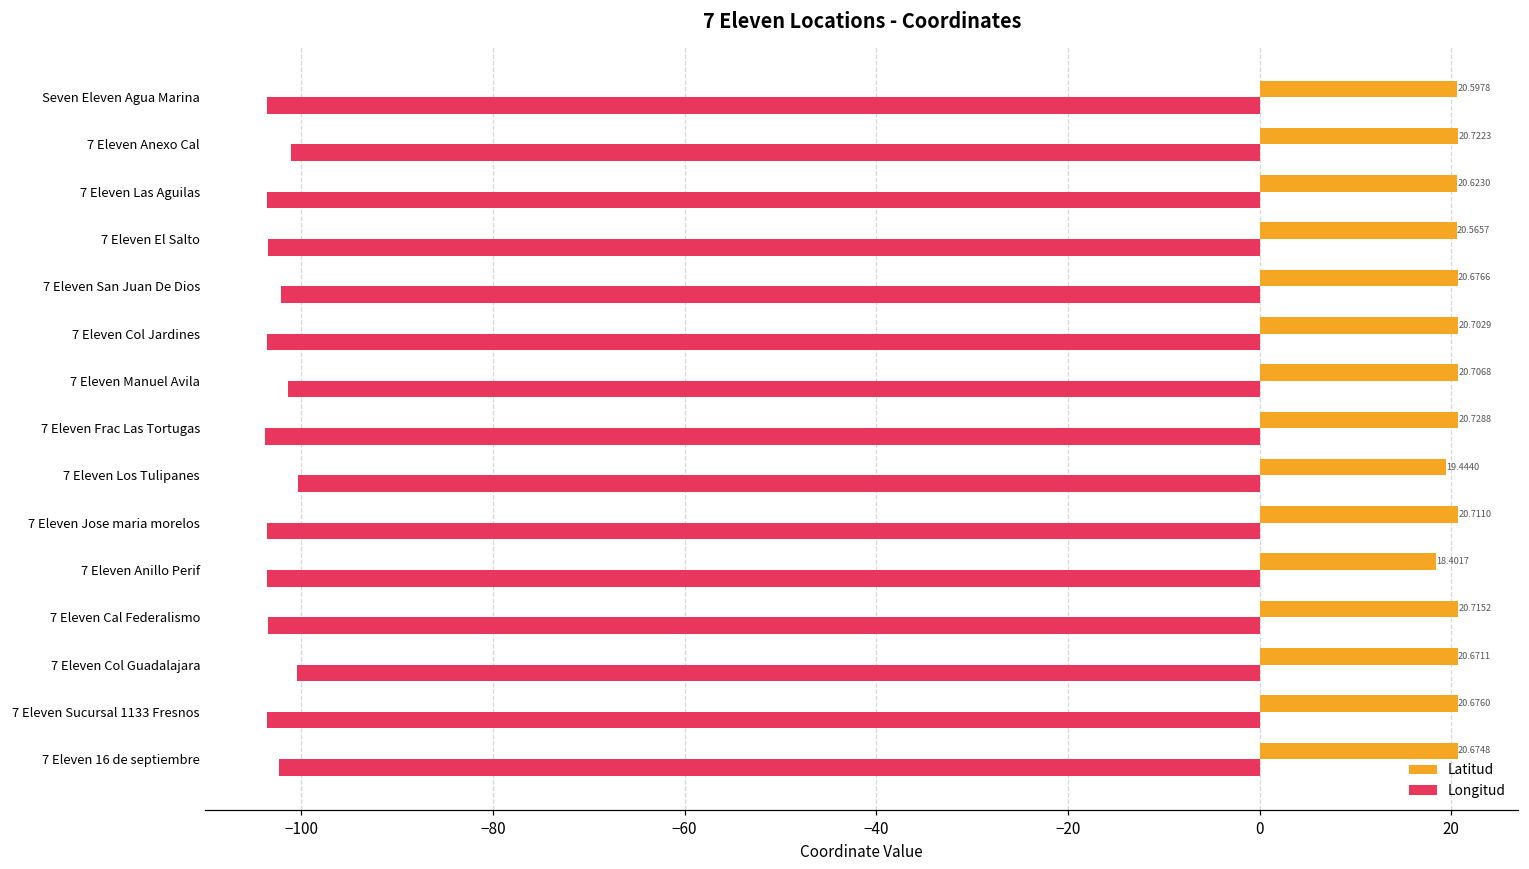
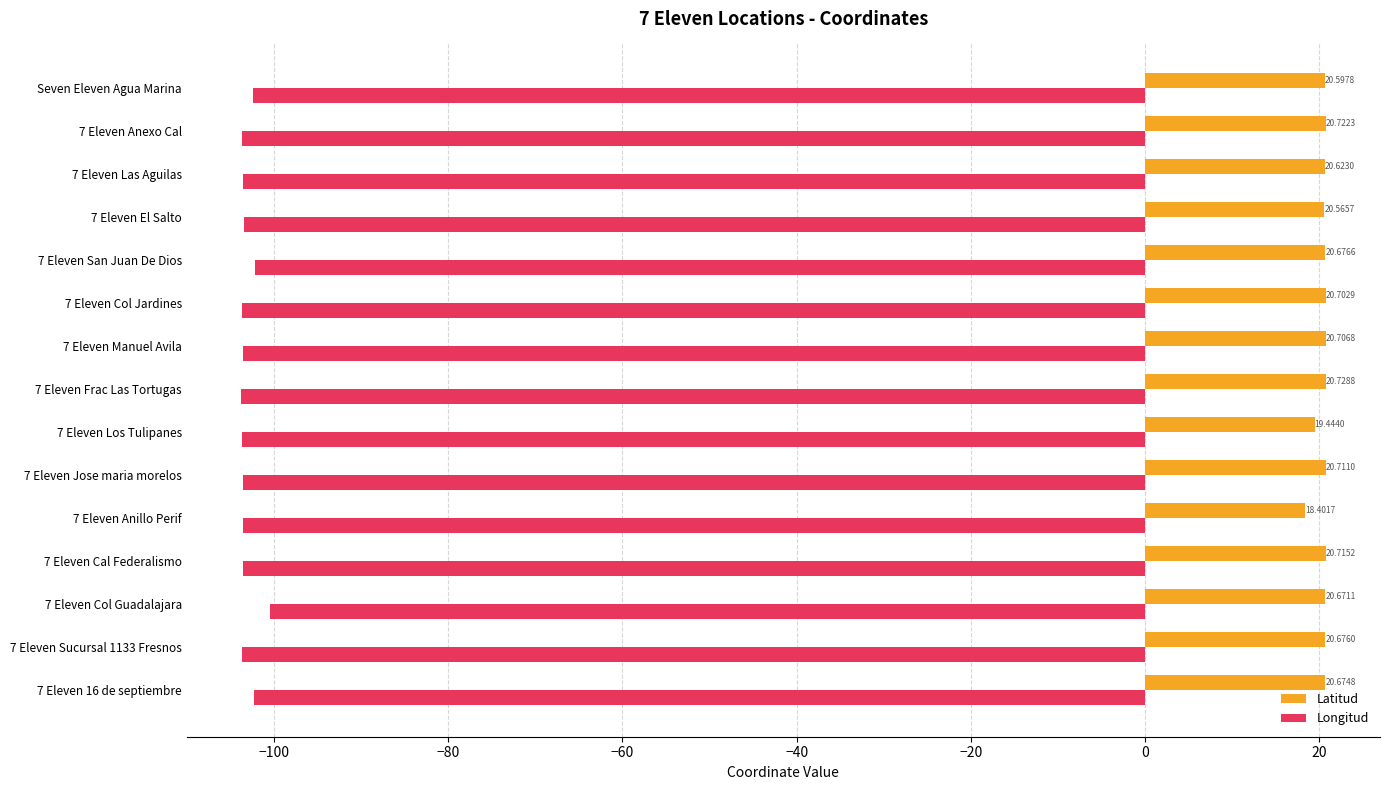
  {
    "Latitud": {
      "Seven Eleven Agua Marina": 20.5978,
      "7 Eleven Anexo Cal": 20.7223,
      "7 Eleven Las Aguilas": 20.6230,
      "7 Eleven El Salto": 20.5657,
      "7 Eleven San Juan De Dios": 20.6766,
      "7 Eleven Col Jardines": 20.7029,
      "7 Eleven Manuel Avila": 20.7068,
      "7 Eleven Frac Las Tortugas": 20.7288,
      "7 Eleven Los Tulipanes": 19.4440,
      "7 Eleven Jose maria morelos": 20.7110,
      "7 Eleven Anillo Perif": 18.4017,
      "7 Eleven Cal Federalismo": 20.7152,
      "7 Eleven Col Guadalajara": 20.6711,
      "7 Eleven Sucursal 1133 Fresnos": 20.6760,
      "7 Eleven 16 de septiembre": 20.6748
    },
    "Longitud": {
-     "Seven Eleven Agua Marina": -104,
-     "7 Eleven Anexo Cal": -101,
+     "Seven Eleven Agua Marina": -102,
+     "7 Eleven Anexo Cal": -104,
      "7 Eleven Las Aguilas": -104,
      "7 Eleven El Salto": -103,
      "7 Eleven San Juan De Dios": -102,
      "7 Eleven Col Jardines": -104,
-     "7 Eleven Manuel Avila": -101,
+     "7 Eleven Manuel Avila": -104,
      "7 Eleven Frac Las Tortugas": -104,
-     "7 Eleven Los Tulipanes": -100,
+     "7 Eleven Los Tulipanes": -104,
      "7 Eleven Jose maria morelos": -104,
      "7 Eleven Anillo Perif": -104,
      "7 Eleven Cal Federalismo": -103,
      "7 Eleven Col Guadalajara": -100,
      "7 Eleven Sucursal 1133 Fresnos": -104,
      "7 Eleven 16 de septiembre": -102
    }
  }
